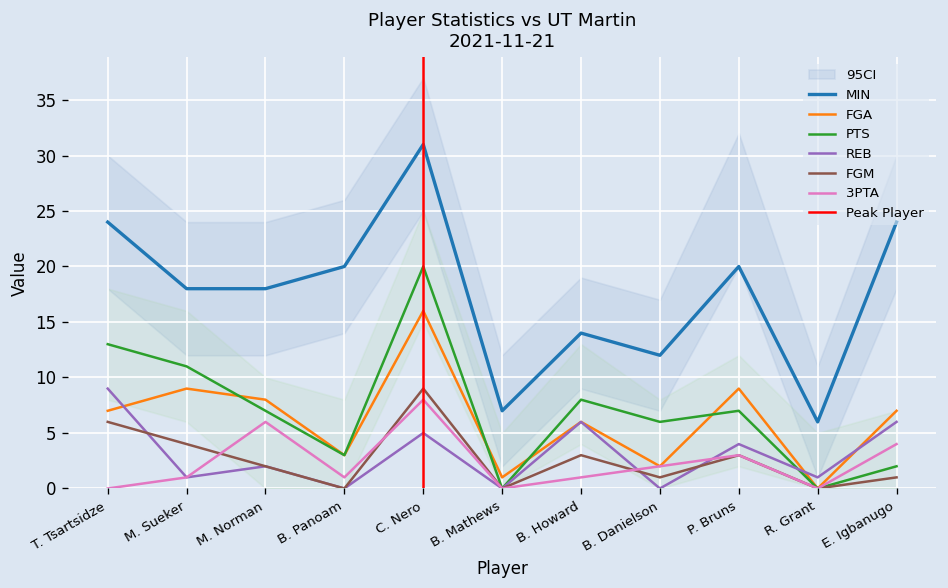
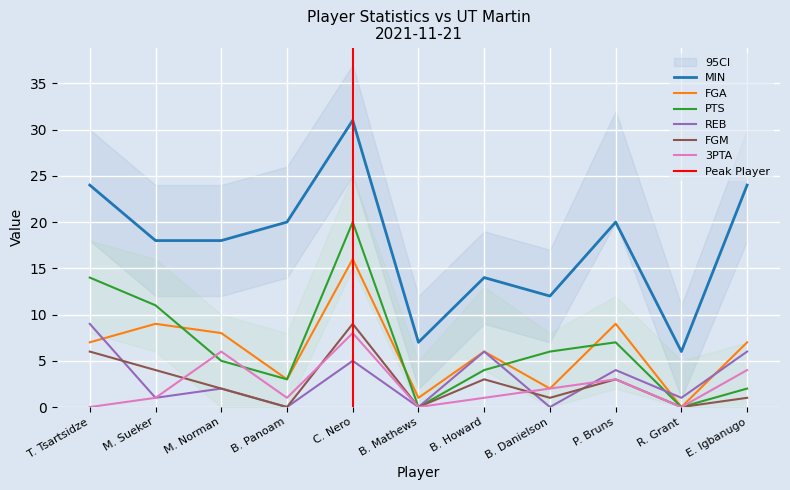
  {
    "MIN": {
      "T. Tsartsidze": 24,
      "M. Sueker": 18,
      "M. Norman": 18,
      "B. Panoam": 20,
      "C. Nero": 31,
      "B. Mathews": 7,
      "B. Howard": 14,
      "B. Danielson": 12,
      "P. Bruns": 20,
      "R. Grant": 6,
      "E. Igbanugo": 24
    },
    "FGA": {
      "T. Tsartsidze": 7,
      "M. Sueker": 9,
      "M. Norman": 8,
      "C. Nero": 16,
      "B. Mathews": 1,
      "P. Bruns": 9
    },
    "PTS": {
-     "T. Tsartsidze": 13,
+     "T. Tsartsidze": 14,
      "M. Sueker": 11,
-     "M. Norman": 7,
+     "M. Norman": 5,
      "C. Nero": 20,
-     "B. Howard": 8,
+     "B. Howard": 4,
      "B. Danielson": 6,
      "P. Bruns": 7,
      "E. Igbanugo": 2
    },
    "REB": {
      "T. Tsartsidze": 9,
      "C. Nero": 5,
      "B. Danielson": 0,
      "P. Bruns": 4,
      "R. Grant": 1,
      "E. Igbanugo": 6
    },
    "FGM": {
      "T. Tsartsidze": 6,
      "M. Sueker": 4,
      "C. Nero": 9,
      "B. Howard": 3,
      "B. Danielson": 1,
      "E. Igbanugo": 1
    },
    "3PTA": {
      "T. Tsartsidze": 0,
      "M. Norman": 6,
      "B. Panoam": 1,
      "C. Nero": 8,
      "B. Howard": 1,
      "E. Igbanugo": 4
    }
  }
